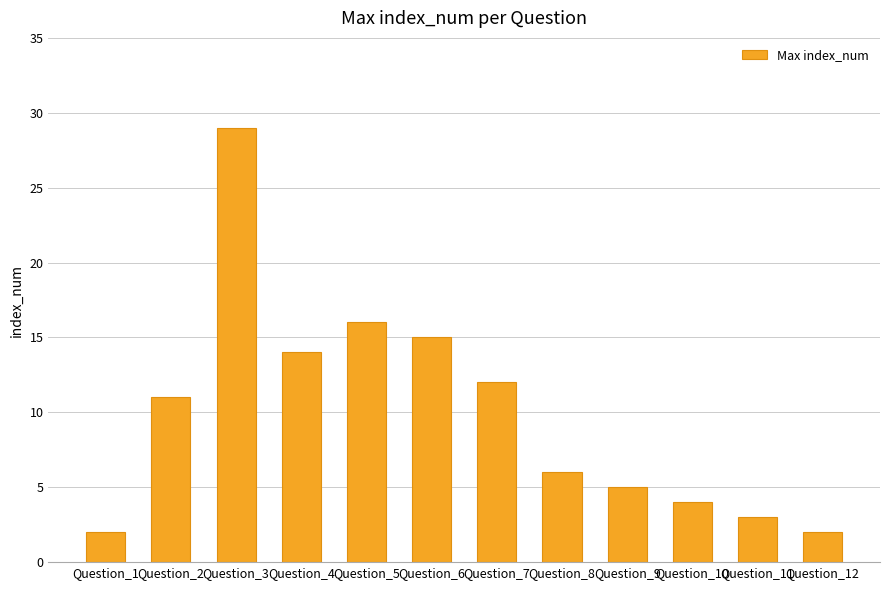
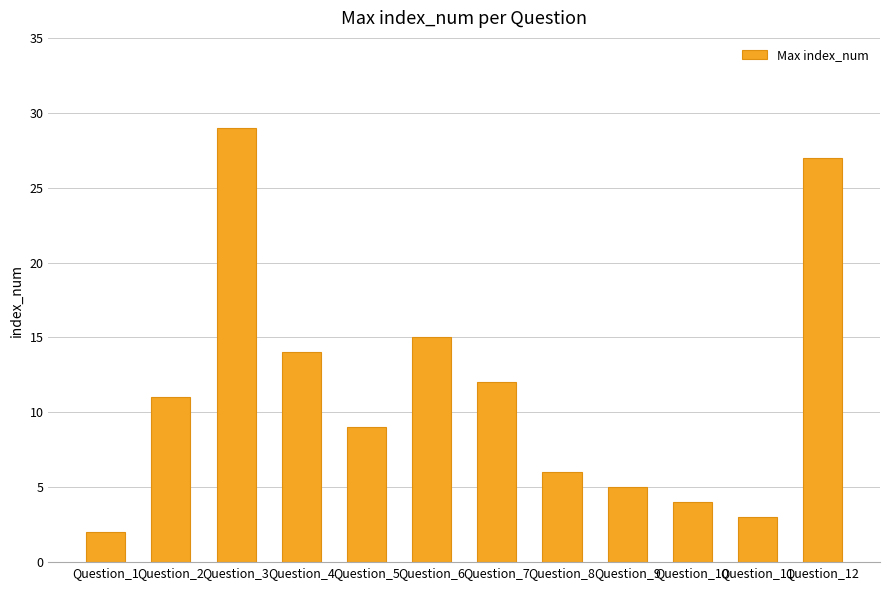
  {
    "Question_1": 2,
    "Question_2": 11,
    "Question_3": 29,
    "Question_4": 14,
-   "Question_5": 16,
+   "Question_5": 9,
    "Question_6": 15,
    "Question_7": 12,
    "Question_8": 6,
    "Question_9": 5,
    "Question_10": 4,
    "Question_11": 3,
-   "Question_12": 2
+   "Question_12": 27
  }
